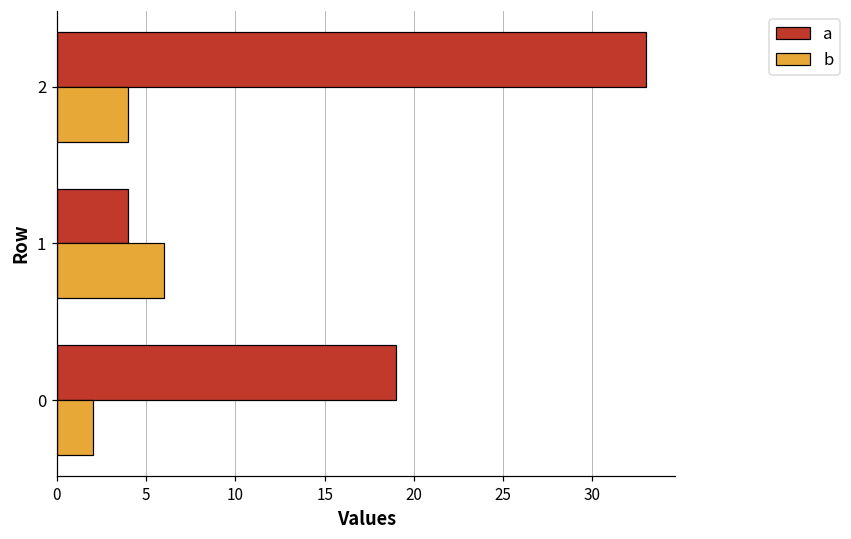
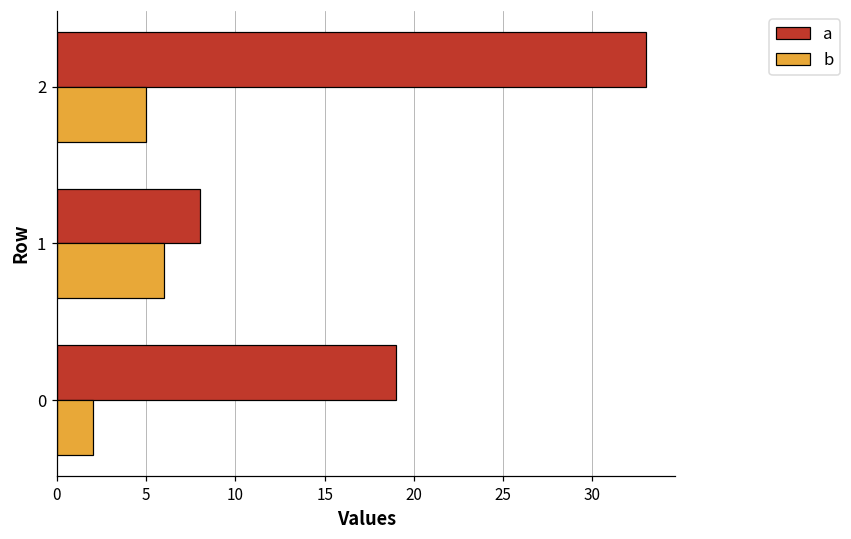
  {
    "a": {
      "2": 33,
-     "1": 4,
+     "1": 8,
      "0": 19
    },
    "b": {
-     "2": 4,
+     "2": 5,
      "1": 6,
      "0": 2
    }
  }
